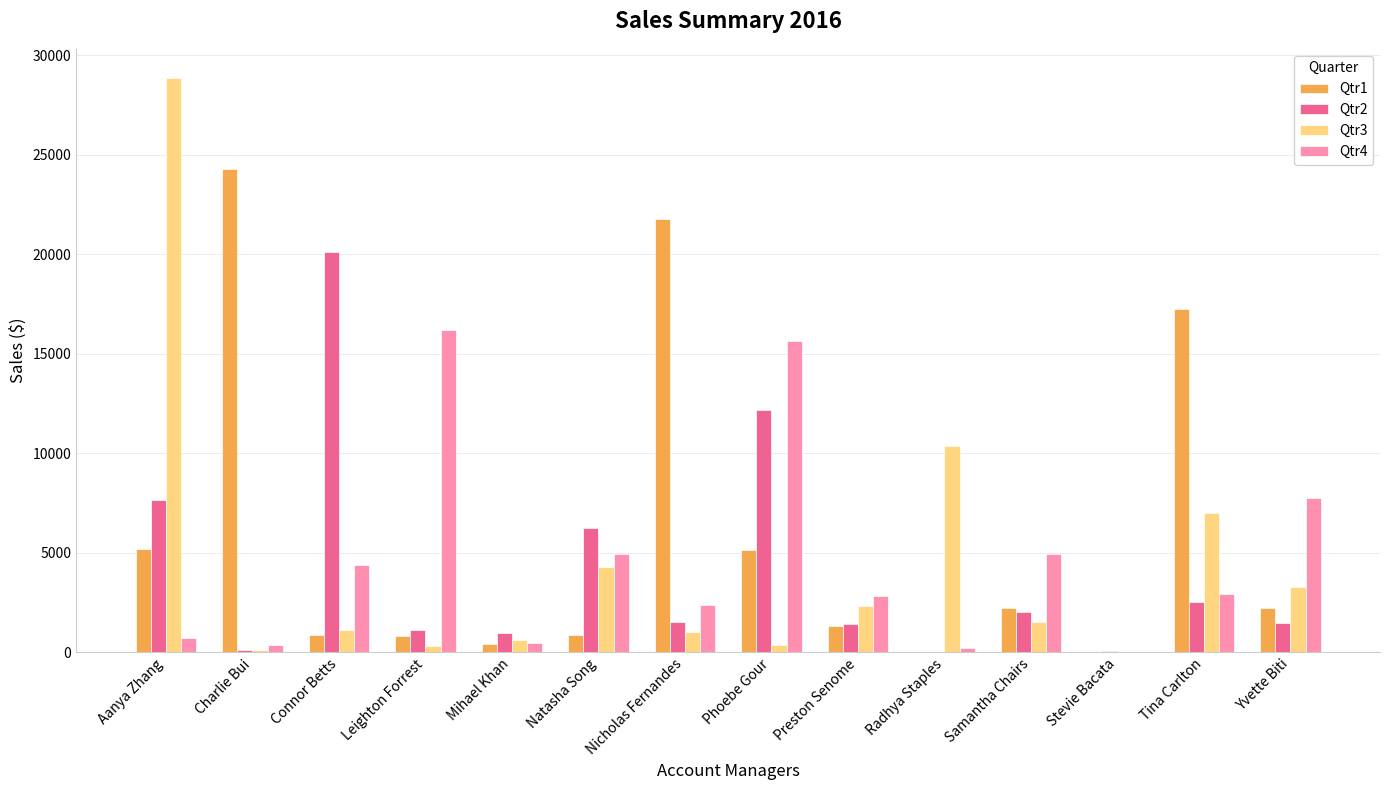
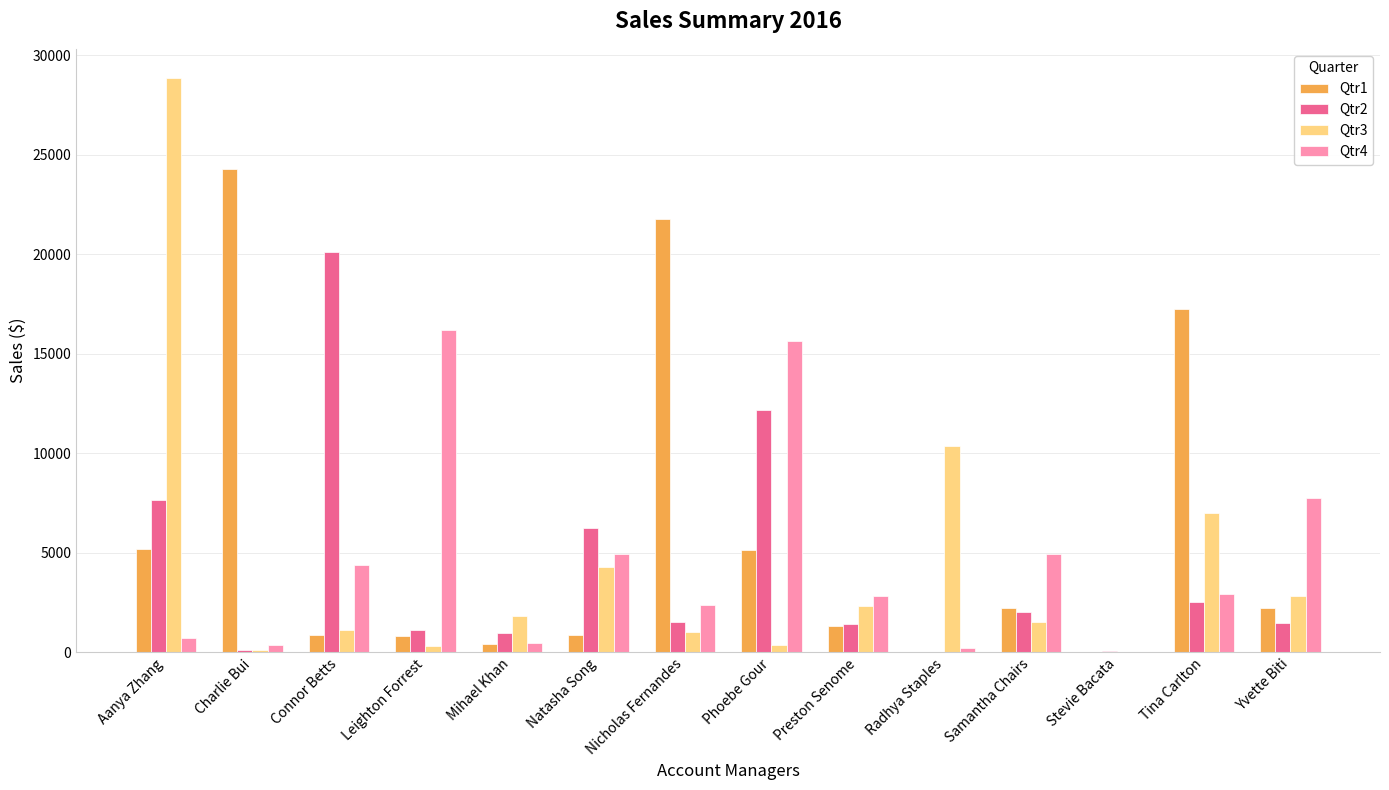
  {
    "Qtr1": {
      "Aanya Zhang": 5200,
      "Charlie Bui": 24300,
      "Connor Betts": 900,
      "Leighton Forrest": 800,
      "Mihael Khan": 400,
      "Natasha Song": 900,
      "Nicholas Fernandes": 21800,
      "Phoebe Gour": 5100,
      "Preston Senome": 1300,
      "Radhya Staples": 0,
      "Samantha Chairs": 2200,
      "Stevie Bacata": 0,
      "Tina Carlton": 17200,
      "Yvette Biti": 2300
    },
    "Qtr3": {
      "Aanya Zhang": 28900,
      "Connor Betts": 1100,
      "Leighton Forrest": 300,
-     "Mihael Khan": 600,
+     "Mihael Khan": 1800,
      "Natasha Song": 4300,
      "Nicholas Fernandes": 1000,
      "Phoebe Gour": 400,
      "Preston Senome": 2300,
      "Radhya Staples": 10400,
      "Samantha Chairs": 1500,
      "Stevie Bacata": 0,
      "Tina Carlton": 7000,
-     "Yvette Biti": 3300
+     "Yvette Biti": 2800
    }
  }
